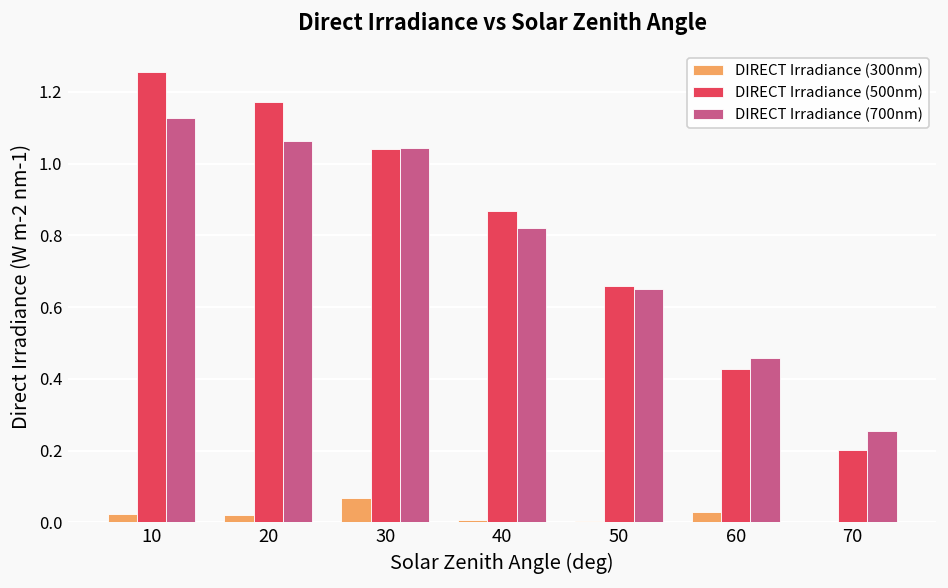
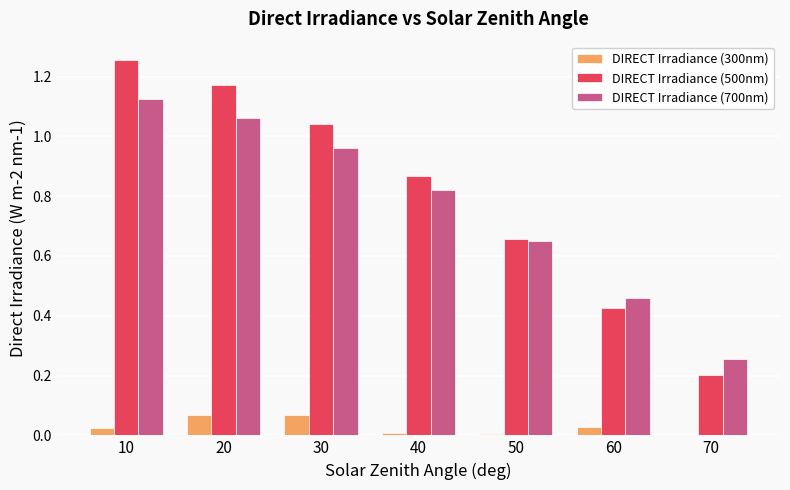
  {
    "DIRECT Irradiance (300nm)": {
      "10": 0.02,
-     "20": 0.02,
+     "20": 0.07,
      "30": 0.07,
      "60": 0.03
    },
    "DIRECT Irradiance (500nm)": {
      "10": 1.25,
      "20": 1.17,
      "30": 1.04,
      "40": 0.87,
      "50": 0.66,
      "60": 0.43,
      "70": 0.20
    },
    "DIRECT Irradiance (700nm)": {
      "10": 1.13,
      "20": 1.06,
-     "30": 1.04,
+     "30": 0.96,
      "40": 0.82,
      "50": 0.65,
      "60": 0.46,
      "70": 0.26
    }
  }
